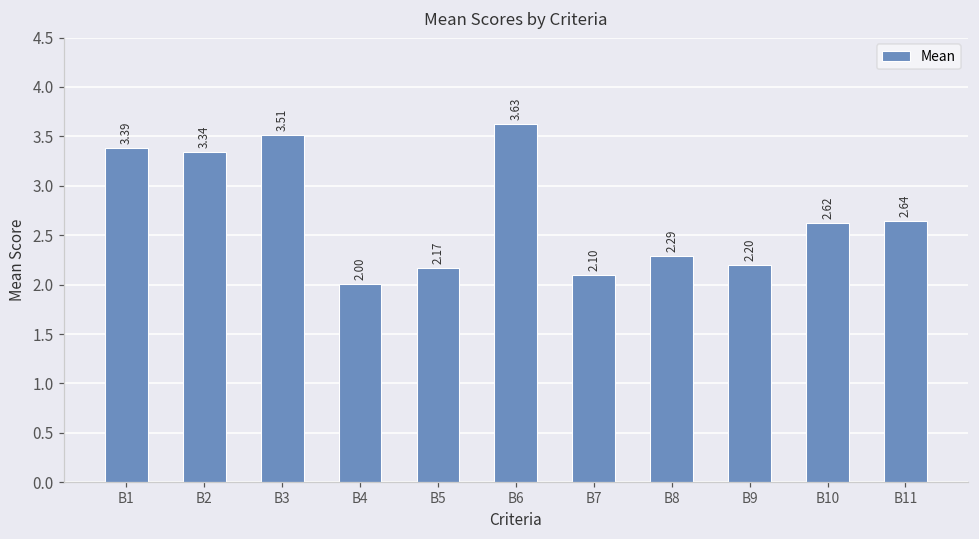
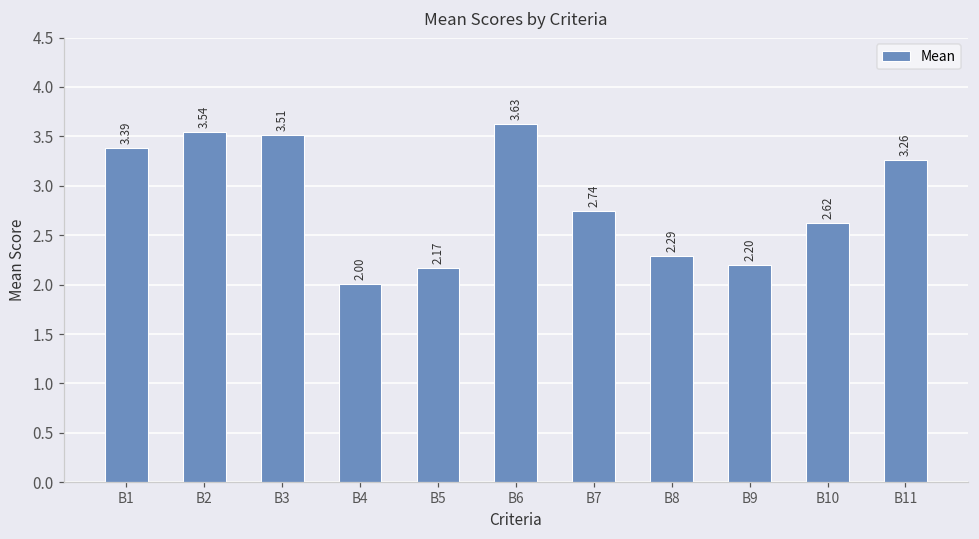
  {
    "B1": 3.39,
-   "B2": 3.34,
+   "B2": 3.54,
    "B3": 3.51,
    "B4": 2.00,
    "B5": 2.17,
    "B6": 3.63,
-   "B7": 2.10,
+   "B7": 2.74,
    "B8": 2.29,
    "B9": 2.20,
    "B10": 2.62,
-   "B11": 2.64
+   "B11": 3.26
  }
